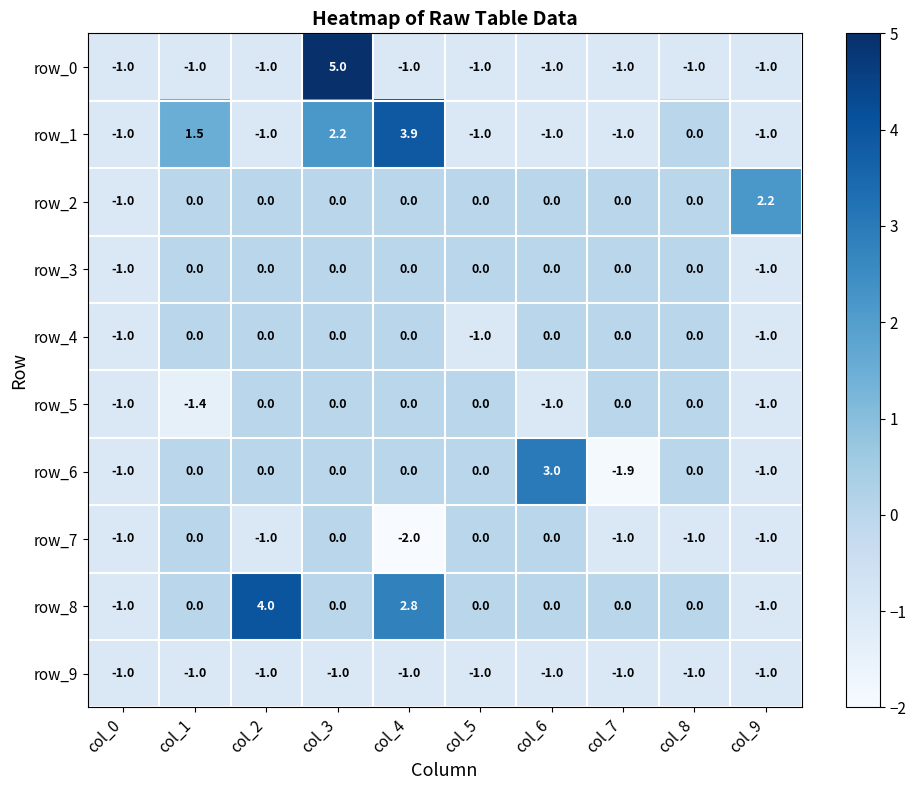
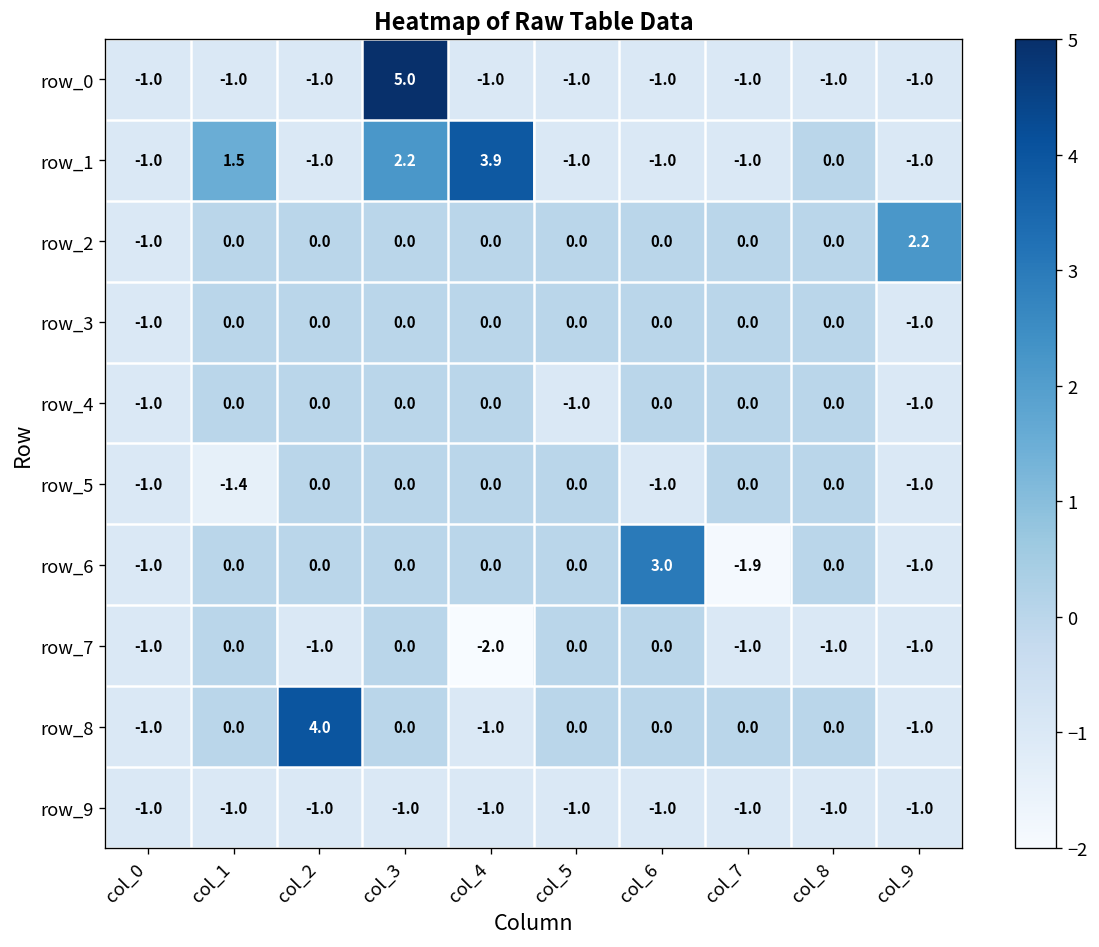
  {
    "row_0": {
      "col_0": -1.0,
      "col_1": -1.0,
      "col_2": -1.0,
      "col_3": 5.0,
      "col_4": -1.0,
      "col_5": -1.0,
      "col_6": -1.0,
      "col_7": -1.0,
      "col_8": -1.0,
      "col_9": -1.0
    },
    "row_1": {
      "col_0": -1.0,
      "col_1": 1.5,
      "col_2": -1.0,
      "col_3": 2.2,
      "col_4": 3.9,
      "col_5": -1.0,
      "col_6": -1.0,
      "col_7": -1.0,
      "col_8": 0.0,
      "col_9": -1.0
    },
    "row_2": {
      "col_0": -1.0,
      "col_1": 0.0,
      "col_2": 0.0,
      "col_3": 0.0,
      "col_4": 0.0,
      "col_5": 0.0,
      "col_6": 0.0,
      "col_7": 0.0,
      "col_8": 0.0,
      "col_9": 2.2
    },
    "row_3": {
      "col_0": -1.0,
      "col_1": 0.0,
      "col_2": 0.0,
      "col_3": 0.0,
      "col_4": 0.0,
      "col_5": 0.0,
      "col_6": 0.0,
      "col_7": 0.0,
      "col_8": 0.0,
      "col_9": -1.0
    },
    "row_4": {
      "col_0": -1.0,
      "col_1": 0.0,
      "col_2": 0.0,
      "col_3": 0.0,
      "col_4": 0.0,
      "col_5": -1.0,
      "col_6": 0.0,
      "col_7": 0.0,
      "col_8": 0.0,
      "col_9": -1.0
    },
    "row_5": {
      "col_0": -1.0,
      "col_1": -1.4,
      "col_2": 0.0,
      "col_3": 0.0,
      "col_4": 0.0,
      "col_5": 0.0,
      "col_6": -1.0,
      "col_7": 0.0,
      "col_8": 0.0,
      "col_9": -1.0
    },
    "row_6": {
      "col_0": -1.0,
      "col_1": 0.0,
      "col_2": 0.0,
      "col_3": 0.0,
      "col_4": 0.0,
      "col_5": 0.0,
      "col_6": 3.0,
      "col_7": -1.9,
      "col_8": 0.0,
      "col_9": -1.0
    },
    "row_7": {
      "col_0": -1.0,
      "col_1": 0.0,
      "col_2": -1.0,
      "col_3": 0.0,
      "col_4": -2.0,
      "col_5": 0.0,
      "col_6": 0.0,
      "col_7": -1.0,
      "col_8": -1.0,
      "col_9": -1.0
    },
    "row_8": {
      "col_0": -1.0,
      "col_1": 0.0,
      "col_2": 4.0,
      "col_3": 0.0,
-     "col_4": 2.8,
+     "col_4": -1.0,
      "col_5": 0.0,
      "col_6": 0.0,
      "col_7": 0.0,
      "col_8": 0.0,
      "col_9": -1.0
    },
    "row_9": {
      "col_0": -1.0,
      "col_1": -1.0,
      "col_2": -1.0,
      "col_3": -1.0,
      "col_4": -1.0,
      "col_5": -1.0,
      "col_6": -1.0,
      "col_7": -1.0,
      "col_8": -1.0,
      "col_9": -1.0
    }
  }
